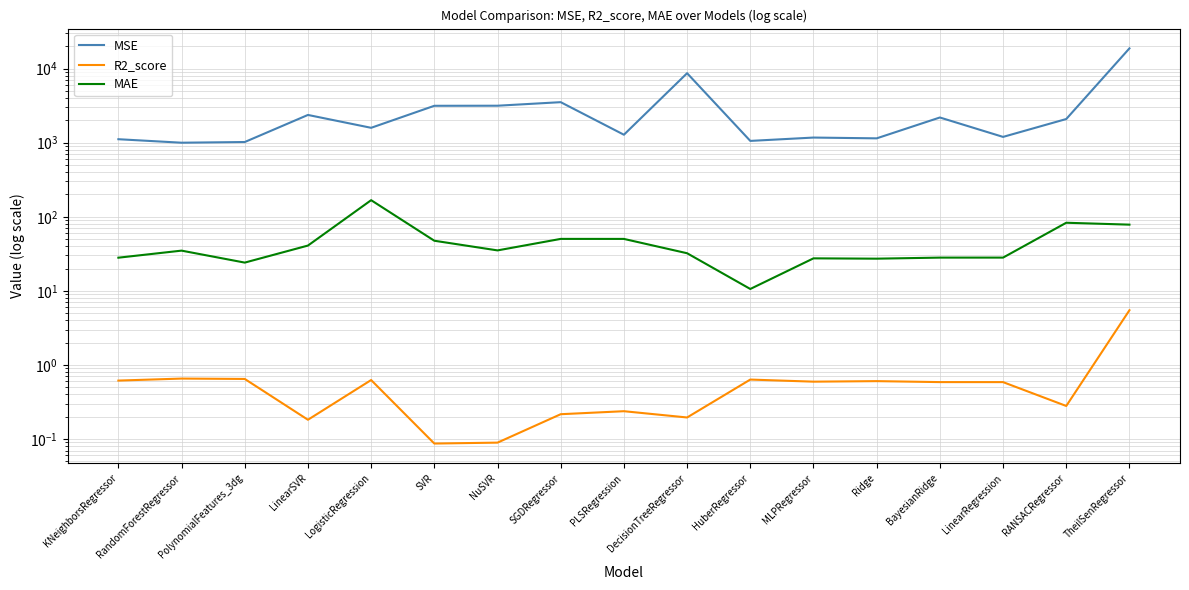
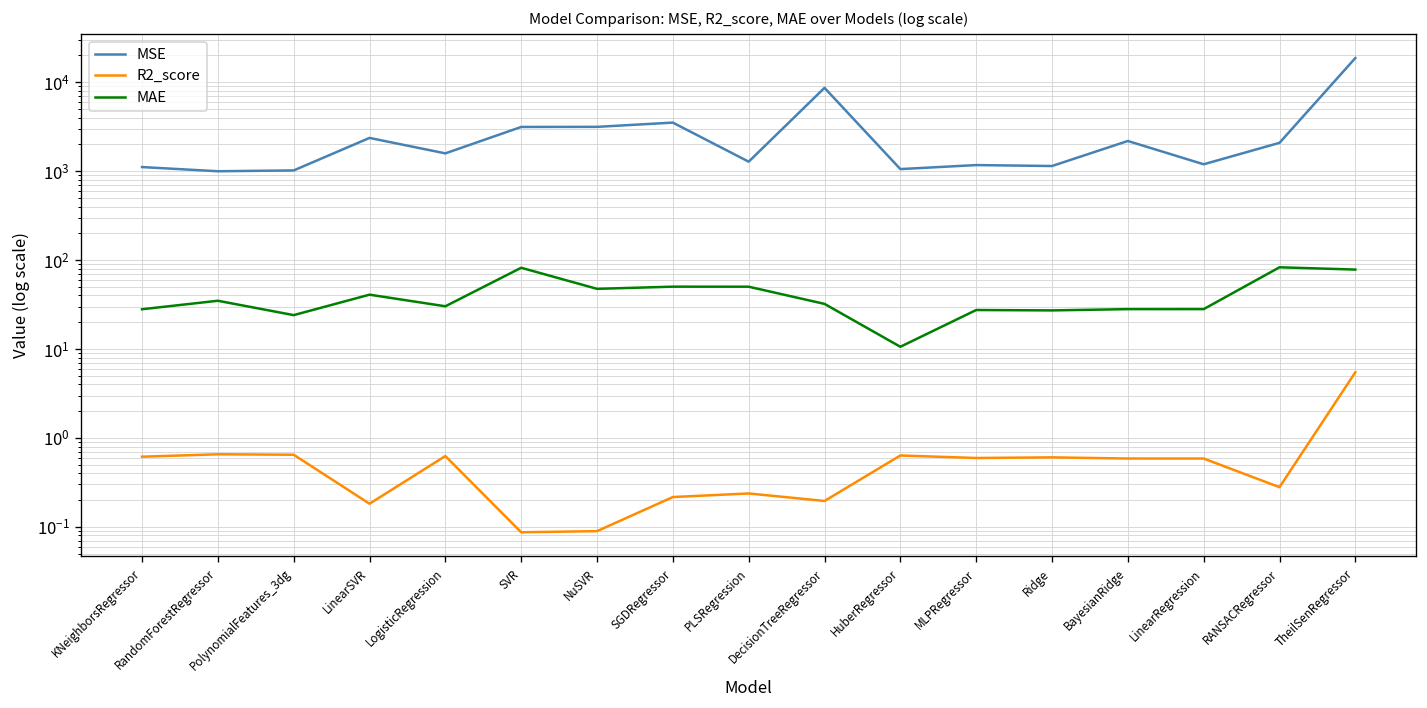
  {
    "MSE": {
      "KNeighborsRegressor": 1100,
      "RandomForestRegressor": 1000,
      "PolynomialFeatures_3dg": 1000,
      "LinearSVR": 2400,
      "LogisticRegression": 1600,
      "SVR": 3100,
      "NuSVR": 3200,
      "SGDRegressor": 4000,
      "PLSRegression": 1300,
      "DecisionTreeRegressor": 9000,
      "HuberRegressor": 1100,
      "MLPRegressor": 1200,
      "Ridge": 1100,
      "BayesianRidge": 2200,
      "LinearRegression": 1200,
      "RANSACRegressor": 2100,
      "TheilSenRegressor": 19000
    },
    "R2_score": {
      "KNeighborsRegressor": 0.6,
      "RandomForestRegressor": 0.7,
      "PolynomialFeatures_3dg": 0.6,
      "LinearSVR": 0.18,
      "LogisticRegression": 0.6,
      "SVR": 0.09,
      "NuSVR": 0.09,
      "SGDRegressor": 0.22,
      "PLSRegression": 0.24,
      "DecisionTreeRegressor": 0.20,
      "HuberRegressor": 0.6,
      "MLPRegressor": 0.6,
      "Ridge": 0.6,
      "BayesianRidge": 0.6,
      "LinearRegression": 0.6,
      "RANSACRegressor": 0.28,
      "TheilSenRegressor": 5
    },
    "MAE": {
      "KNeighborsRegressor": 28,
      "RandomForestRegressor": 30,
      "PolynomialFeatures_3dg": 24,
      "LinearSVR": 40,
-     "LogisticRegression": 170,
-     "SVR": 50,
-     "NuSVR": 40,
+     "LogisticRegression": 30,
+     "SVR": 80,
+     "NuSVR": 50,
      "SGDRegressor": 50,
      "PLSRegression": 50,
      "DecisionTreeRegressor": 30,
      "HuberRegressor": 11,
      "MLPRegressor": 27,
      "Ridge": 27,
      "BayesianRidge": 28,
      "LinearRegression": 28,
      "RANSACRegressor": 80,
      "TheilSenRegressor": 80
    }
  }
